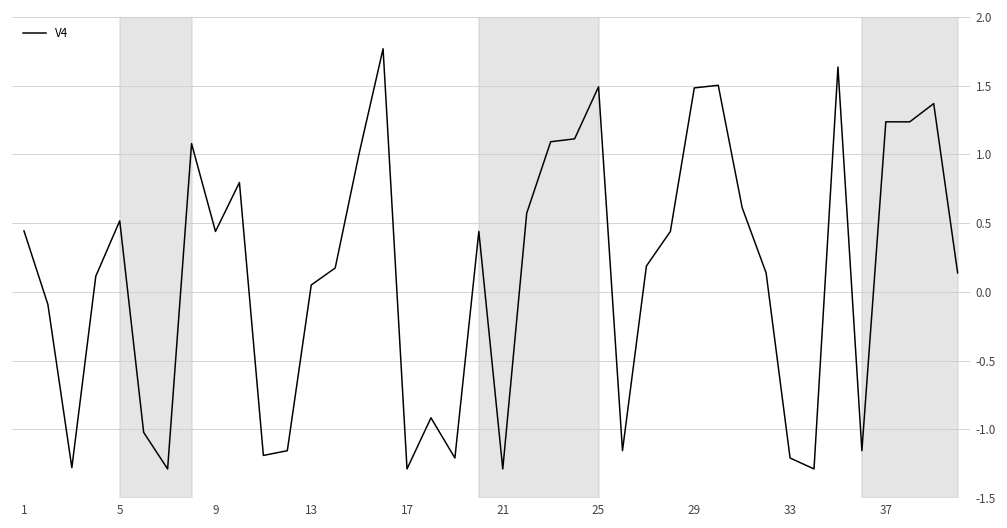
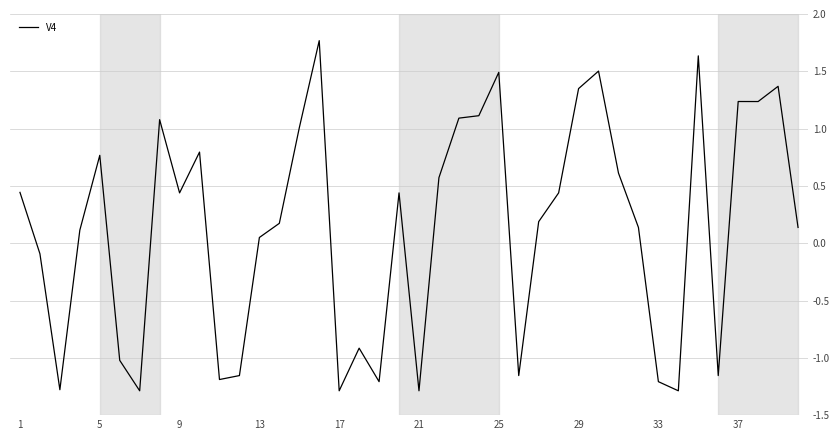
  {
    "1": 0.44,
-   "5": 0.52,
+   "5": 0.77,
    "9": 0.44,
    "13": 0.05,
    "17": -1.29,
    "21": -1.29,
    "25": 1.49,
-   "29": 1.48,
+   "29": 1.35,
    "33": -1.21,
    "37": 1.24
  }
